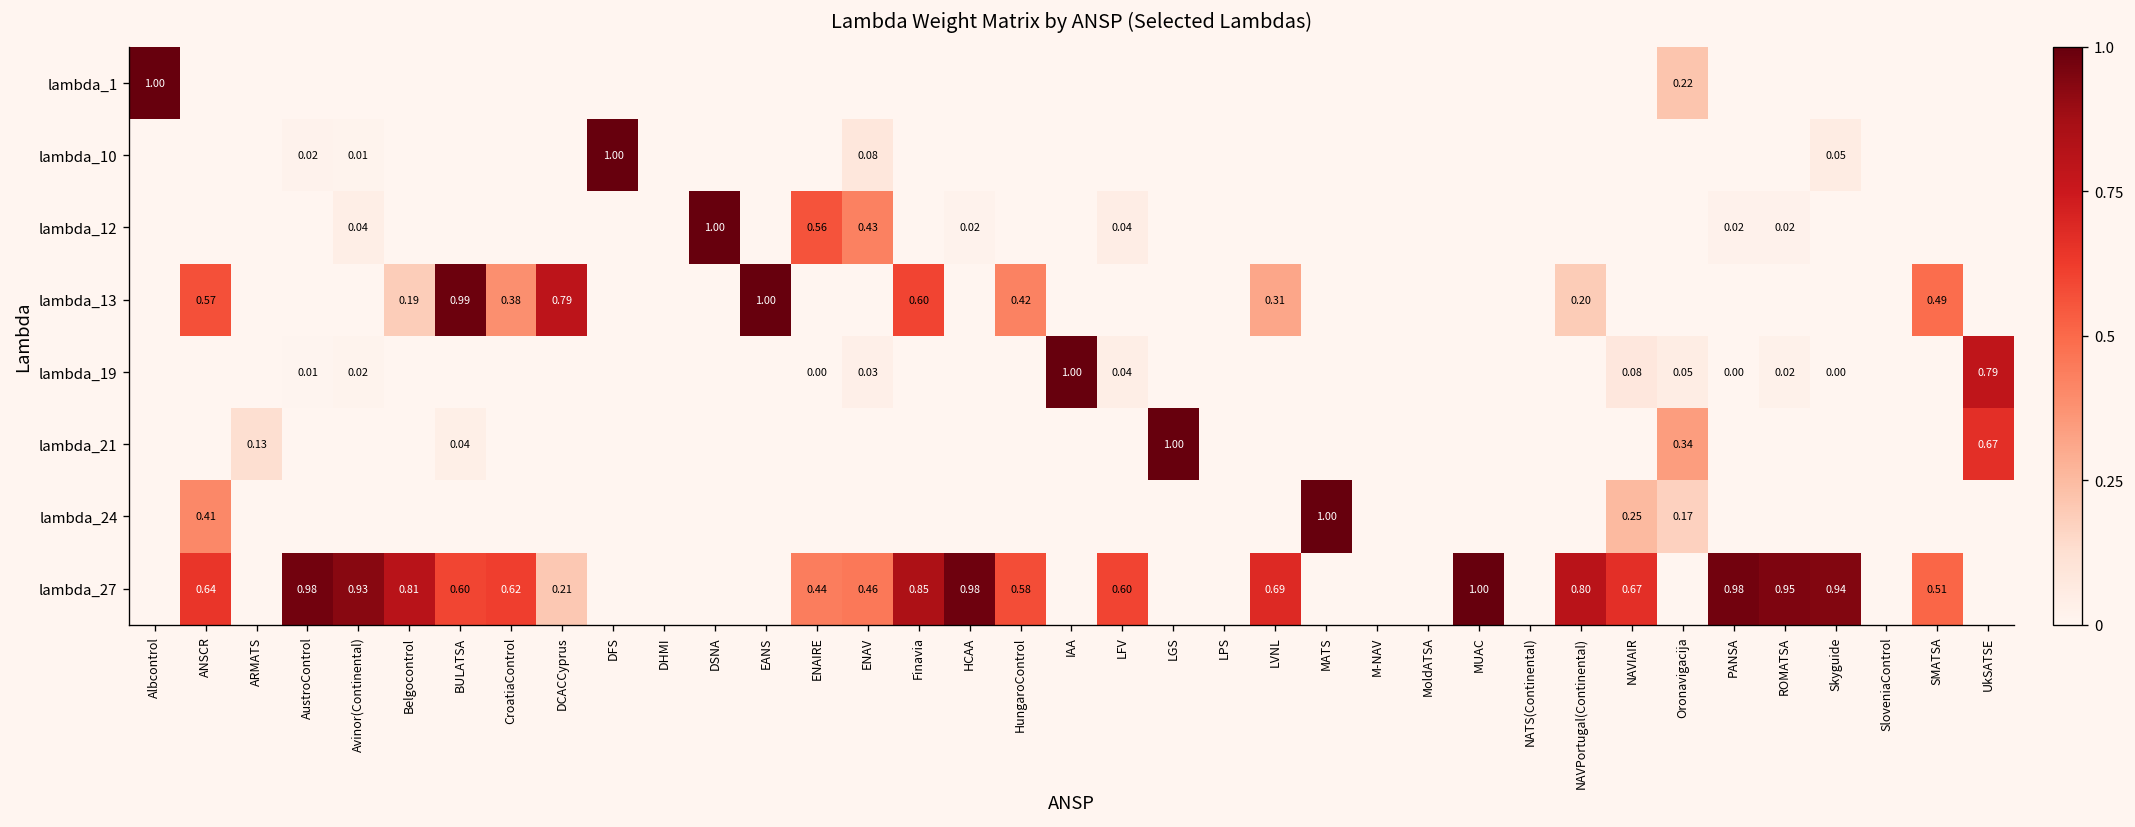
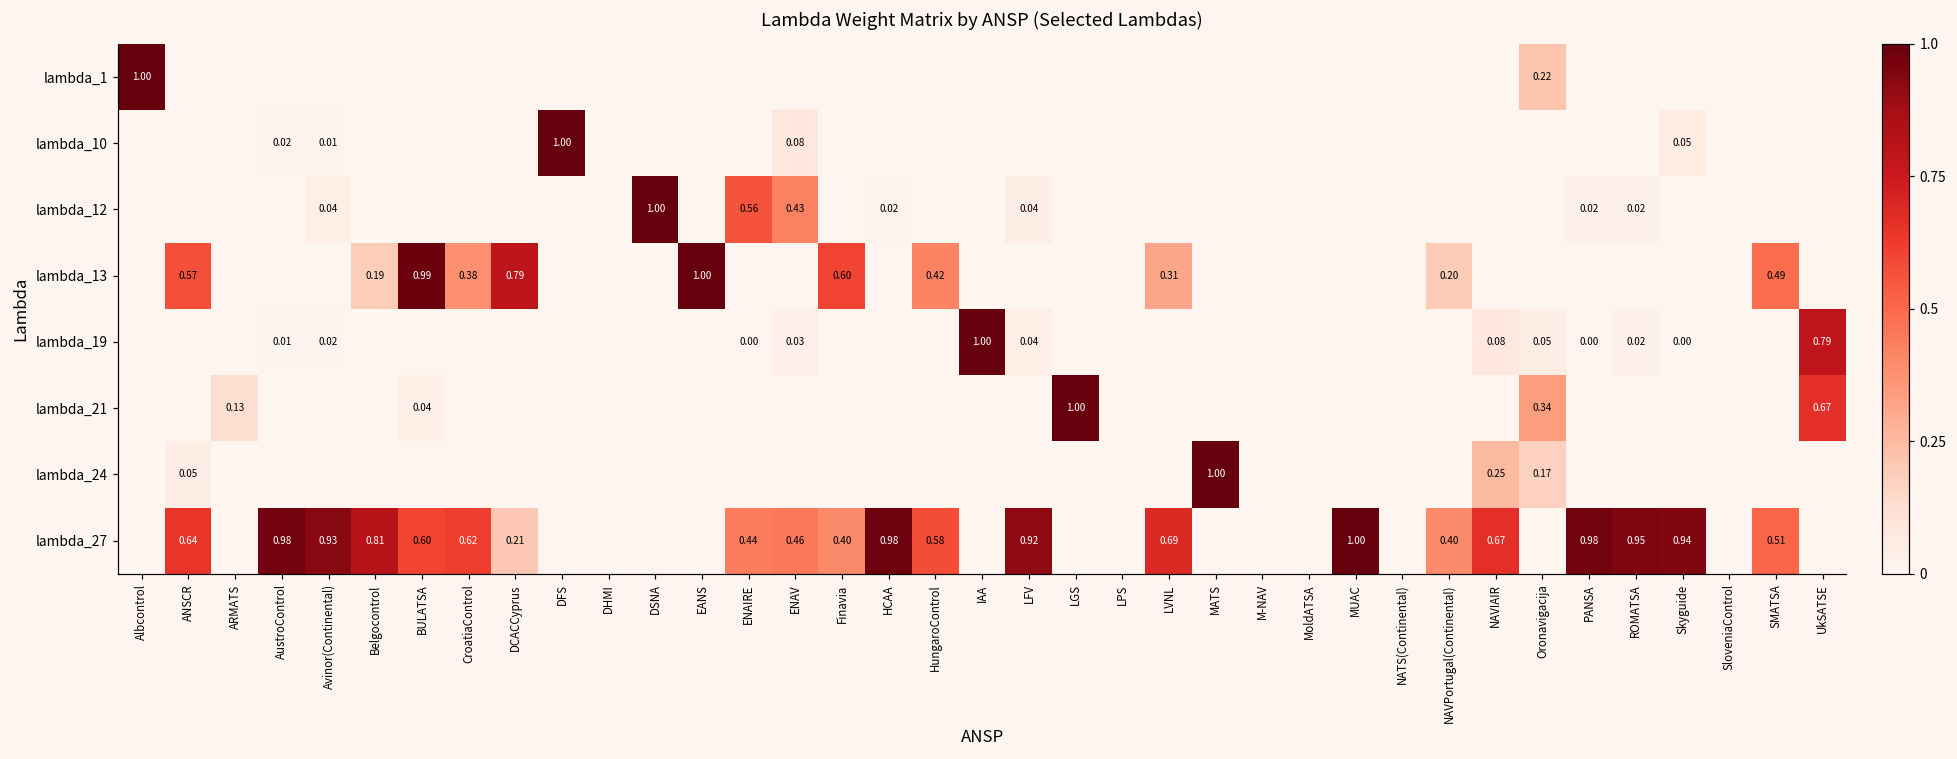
  {
    "lambda_1": {
      "Albcontrol": 1.00,
      "Oronavigacija": 0.22
    },
    "lambda_10": {
      "AustroControl": 0.02,
      "Avinor(Continental)": 0.01,
      "DFS": 1.00,
      "ENAV": 0.08,
      "Skyguide": 0.05
    },
    "lambda_12": {
      "Avinor(Continental)": 0.04,
      "DSNA": 1.00,
      "ENAIRE": 0.56,
      "ENAV": 0.43,
      "HCAA": 0.02,
      "LFV": 0.04,
      "PANSA": 0.02,
      "ROMATSA": 0.02
    },
    "lambda_13": {
      "ANSCR": 0.57,
      "Belgocontrol": 0.19,
      "BULATSA": 0.99,
      "CroatiaControl": 0.38,
      "DCACCyprus": 0.79,
      "EANS": 1.00,
      "Finavia": 0.60,
      "HungaroControl": 0.42,
      "LVNL": 0.31,
      "NAVPortugal(Continental)": 0.20,
      "SMATSA": 0.49
    },
    "lambda_19": {
      "AustroControl": 0.01,
      "Avinor(Continental)": 0.02,
      "ENAIRE": 0.00,
      "ENAV": 0.03,
      "IAA": 1.00,
      "LFV": 0.04,
      "NAVIAIR": 0.08,
      "Oronavigacija": 0.05,
      "PANSA": 0.00,
      "ROMATSA": 0.02,
      "Skyguide": 0.00,
      "UkSATSE": 0.79
    },
    "lambda_21": {
      "ARMATS": 0.13,
      "BULATSA": 0.04,
      "LGS": 1.00,
      "Oronavigacija": 0.34,
      "UkSATSE": 0.67
    },
    "lambda_24": {
-     "ANSCR": 0.41,
+     "ANSCR": 0.05,
      "MATS": 1.00,
      "NAVIAIR": 0.25,
      "Oronavigacija": 0.17
    },
    "lambda_27": {
      "ANSCR": 0.64,
      "AustroControl": 0.98,
      "Avinor(Continental)": 0.93,
      "Belgocontrol": 0.81,
      "BULATSA": 0.60,
      "CroatiaControl": 0.62,
      "DCACCyprus": 0.21,
      "ENAIRE": 0.44,
      "ENAV": 0.46,
-     "Finavia": 0.85,
+     "Finavia": 0.40,
      "HCAA": 0.98,
      "HungaroControl": 0.58,
-     "LFV": 0.60,
+     "LFV": 0.92,
      "LVNL": 0.69,
      "MUAC": 1.00,
-     "NAVPortugal(Continental)": 0.80,
+     "NAVPortugal(Continental)": 0.40,
      "NAVIAIR": 0.67,
      "PANSA": 0.98,
      "ROMATSA": 0.95,
      "Skyguide": 0.94,
      "SMATSA": 0.51
    }
  }
